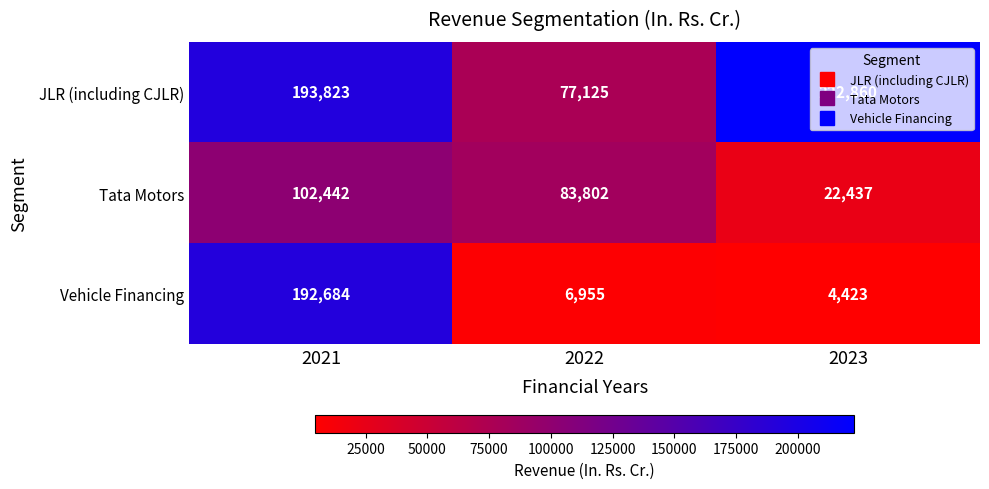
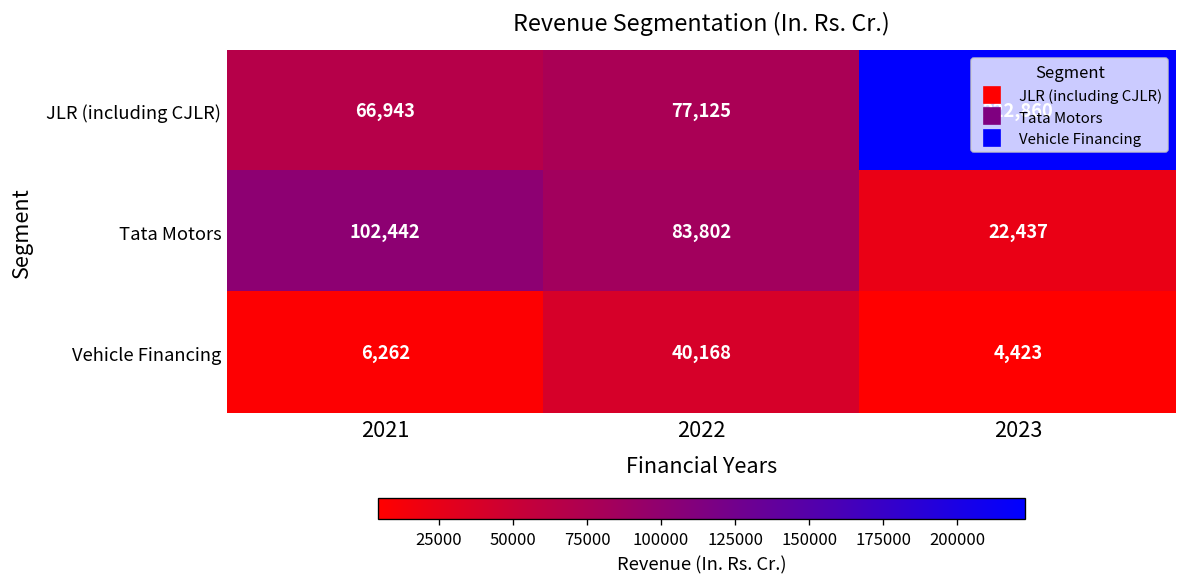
  {
    "JLR (including CJLR)": {
-     "2021": "193,823",
+     "2021": "66,943",
      "2022": "77,125"
    },
    "Tata Motors": {
      "2021": "102,442",
      "2022": "83,802",
      "2023": "22,437"
    },
    "Vehicle Financing": {
-     "2021": "192,684",
-     "2022": "6,955",
+     "2021": "6,262",
+     "2022": "40,168",
      "2023": "4,423"
    }
  }
